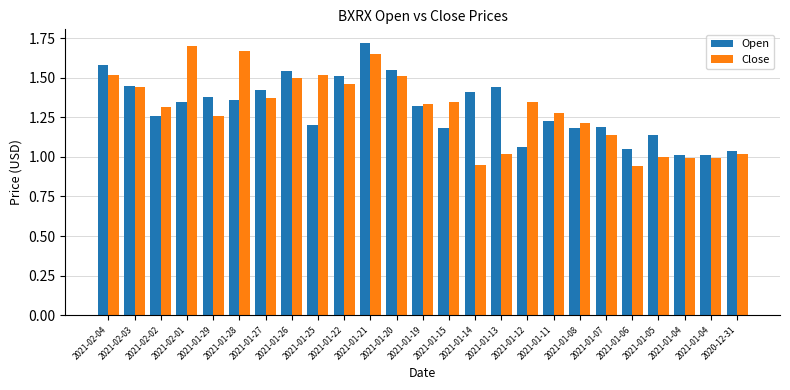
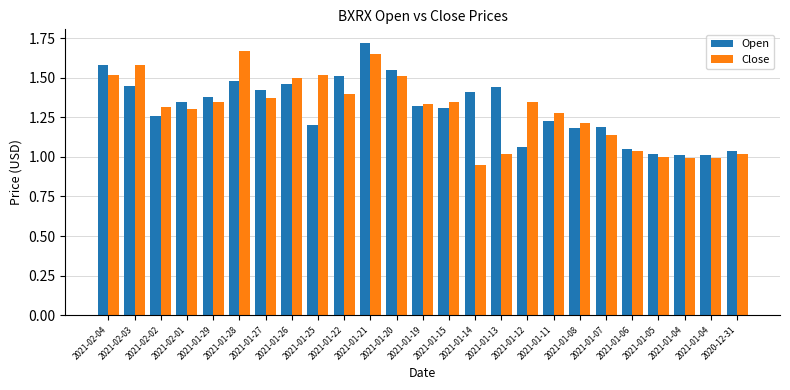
  {
    "Open": {
      "2021-02-04": 1.58,
      "2021-02-03": 1.45,
      "2021-02-02": 1.26,
      "2021-02-01": 1.35,
      "2021-01-29": 1.38,
-     "2021-01-28": 1.36,
+     "2021-01-28": 1.48,
      "2021-01-27": 1.42,
-     "2021-01-26": 1.54,
+     "2021-01-26": 1.46,
      "2021-01-25": 1.20,
      "2021-01-22": 1.51,
      "2021-01-21": 1.72,
      "2021-01-20": 1.55,
      "2021-01-19": 1.32,
-     "2021-01-15": 1.18,
+     "2021-01-15": 1.31,
      "2021-01-14": 1.41,
      "2021-01-13": 1.44,
      "2021-01-12": 1.06,
      "2021-01-11": 1.23,
      "2021-01-08": 1.18,
      "2021-01-07": 1.19,
      "2021-01-06": 1.05,
-     "2021-01-05": 1.14,
+     "2021-01-05": 1.02,
      "2020-12-31": 1.04
    },
    "Close": {
      "2021-02-04": 1.52,
-     "2021-02-03": 1.44,
+     "2021-02-03": 1.58,
      "2021-02-02": 1.32,
-     "2021-02-01": 1.7,
-     "2021-01-29": 1.26,
+     "2021-02-01": 1.3,
+     "2021-01-29": 1.35,
      "2021-01-28": 1.67,
      "2021-01-27": 1.37,
      "2021-01-26": 1.50,
      "2021-01-25": 1.52,
-     "2021-01-22": 1.46,
+     "2021-01-22": 1.40,
      "2021-01-21": 1.65,
      "2021-01-20": 1.51,
      "2021-01-19": 1.33,
      "2021-01-15": 1.35,
      "2021-01-14": 0.95,
      "2021-01-13": 1.02,
      "2021-01-12": 1.35,
      "2021-01-11": 1.28,
      "2021-01-08": 1.22,
      "2021-01-07": 1.14,
-     "2021-01-06": 0.94,
+     "2021-01-06": 1.04,
      "2021-01-05": 1.00,
      "2020-12-31": 1.02
    }
  }
